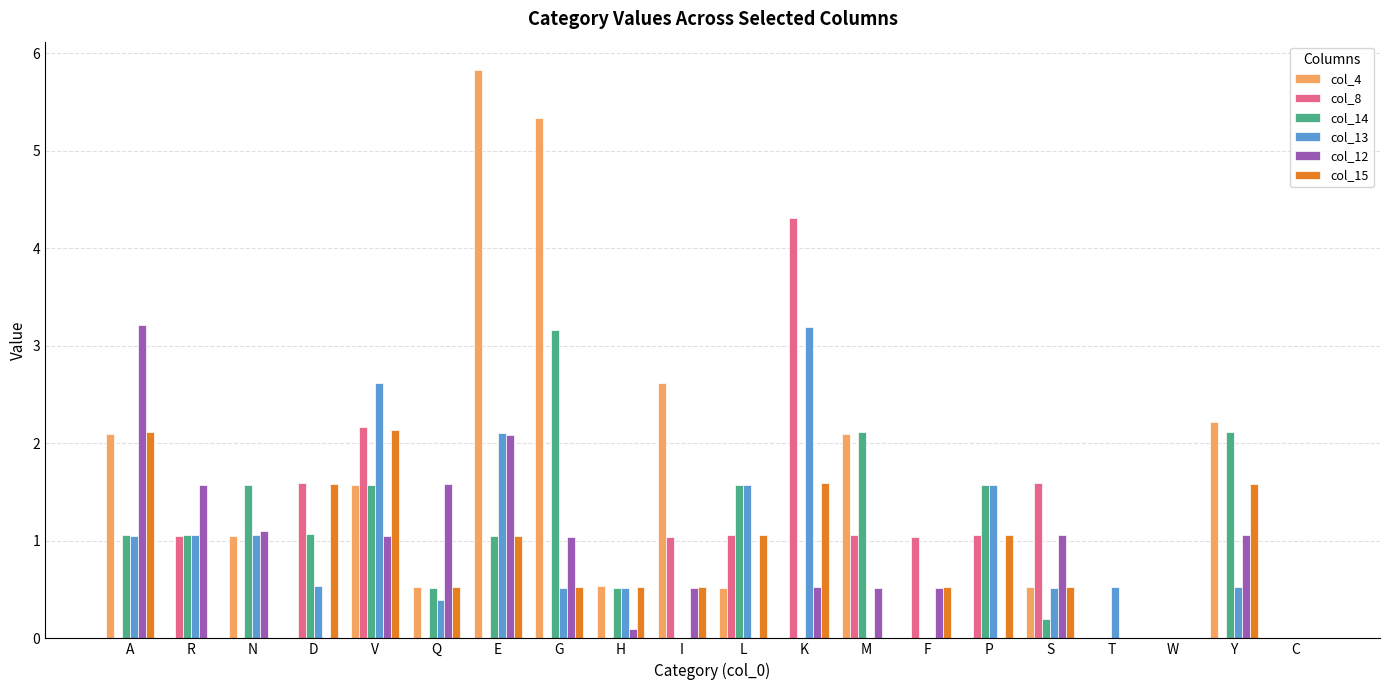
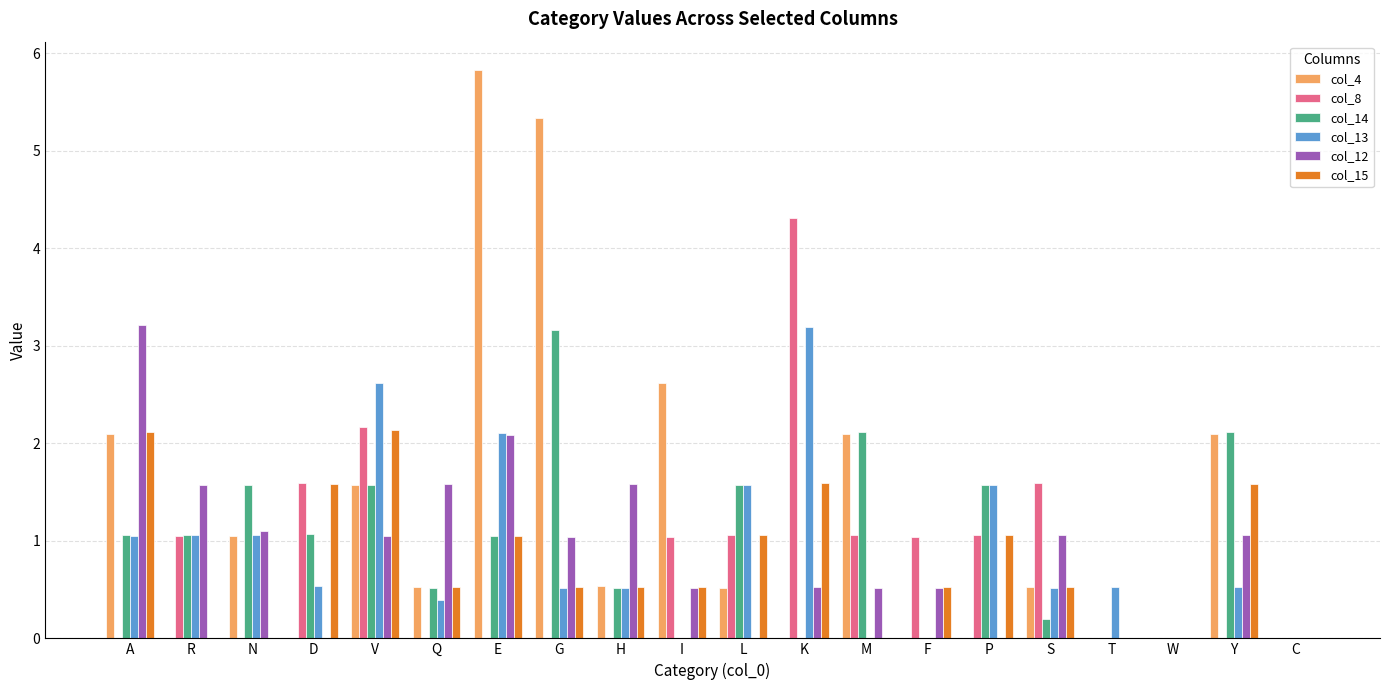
  {
    "col_4": {
      "A": 2.1,
      "R": 0.0,
      "N": 1.1,
      "D": 0.0,
      "V": 1.6,
      "Q": 0.5,
      "E": 5.8,
      "G": 5.3,
      "H": 0.5,
      "I": 2.6,
      "L": 0.5,
      "K": 0.0,
      "M": 2.1,
      "F": 0.0,
      "P": 0.0,
      "S": 0.5,
      "T": 0.0,
      "W": 0.0,
-     "Y": 2.2,
+     "Y": 2.1,
      "C": 0.0
    },
    "col_8": {
      "A": 0.0,
      "R": 1.0,
      "N": 0.0,
      "D": 1.6,
      "V": 2.2,
      "Q": 0.0,
      "E": 0.0,
      "G": 0.0,
      "H": 0.0,
      "I": 1.0,
      "L": 1.1,
      "K": 4.3,
      "M": 1.1,
      "F": 1.0,
      "P": 1.1,
      "S": 1.6,
      "T": 0.0,
      "W": 0.0,
      "Y": 0.0,
      "C": 0.0
    },
    "col_14": {
      "A": 1.1,
      "R": 1.1,
      "N": 1.6,
      "D": 1.1,
      "V": 1.6,
      "Q": 0.5,
      "E": 1.0,
      "G": 3.2,
      "H": 0.5,
      "I": 0.0,
      "L": 1.6,
      "K": 0.0,
      "M": 2.1,
      "F": 0.0,
      "P": 1.6,
      "S": 0.2,
      "T": 0.0,
      "W": 0.0,
      "Y": 2.1,
      "C": 0.0
    },
    "col_13": {
      "A": 1.1,
      "R": 1.1,
      "N": 1.1,
      "D": 0.5,
      "V": 2.6,
      "Q": 0.4,
      "E": 2.1,
      "G": 0.5,
      "H": 0.5,
      "I": 0.0,
      "L": 1.6,
      "K": 3.2,
      "M": 0.0,
      "F": 0.0,
      "P": 1.6,
      "S": 0.5,
      "T": 0.5,
      "W": 0.0,
      "Y": 0.5,
      "C": 0.0
    },
    "col_12": {
      "A": 3.2,
      "R": 1.6,
      "N": 1.1,
      "D": 0.0,
      "V": 1.0,
      "Q": 1.6,
      "E": 2.1,
      "G": 1.0,
-     "H": 0.1,
+     "H": 1.6,
      "I": 0.5,
      "L": 0.0,
      "K": 0.5,
      "M": 0.5,
      "F": 0.5,
      "P": 0.0,
      "S": 1.1,
      "T": 0.0,
      "W": 0.0,
      "Y": 1.1,
      "C": 0.0
    },
    "col_15": {
      "A": 2.1,
      "R": 0.0,
      "N": 0.0,
      "D": 1.6,
      "V": 2.1,
      "Q": 0.5,
      "E": 1.0,
      "G": 0.5,
      "H": 0.5,
      "I": 0.5,
      "L": 1.1,
      "K": 1.6,
      "M": 0.0,
      "F": 0.5,
      "P": 1.1,
      "S": 0.5,
      "T": 0.0,
      "W": 0.0,
      "Y": 1.6,
      "C": 0.0
    }
  }
